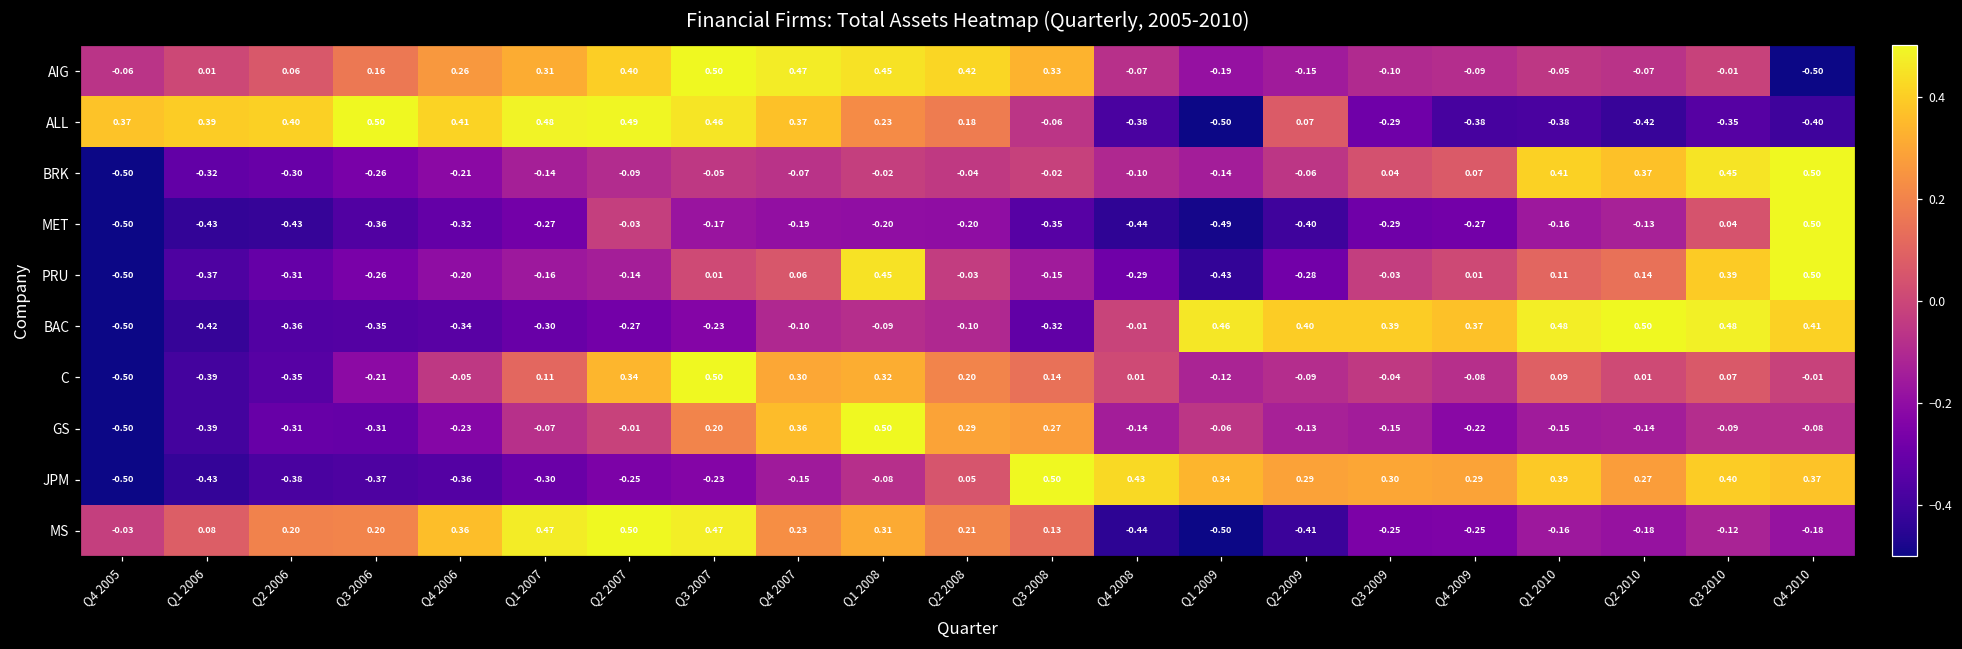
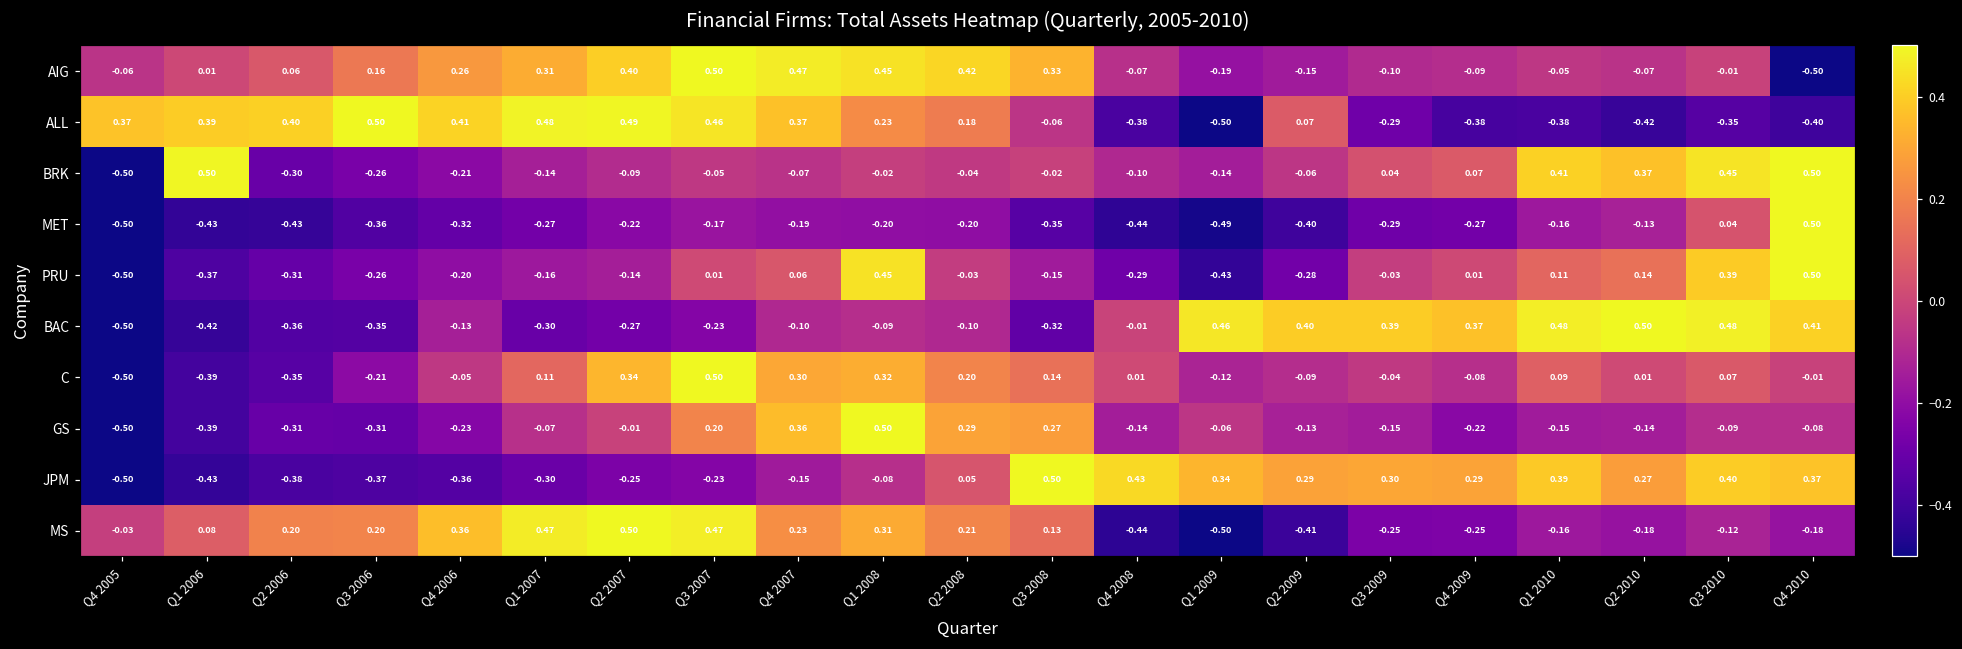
  {
    "BRK": {
      "Q4 2005": -0.50,
-     "Q1 2006": -0.32,
+     "Q1 2006": 0.50,
      "Q2 2006": -0.30,
      "Q3 2006": -0.26,
      "Q4 2006": -0.21,
      "Q1 2007": -0.14,
      "Q2 2007": -0.09,
      "Q3 2007": -0.05,
      "Q4 2007": -0.07,
      "Q1 2008": -0.02,
      "Q2 2008": -0.04,
      "Q3 2008": -0.02,
      "Q4 2008": -0.10,
      "Q1 2009": -0.14,
      "Q2 2009": -0.06,
      "Q3 2009": 0.04,
      "Q4 2009": 0.07,
      "Q1 2010": 0.41,
      "Q2 2010": 0.37,
      "Q3 2010": 0.45,
      "Q4 2010": 0.50
    },
    "MET": {
      "Q4 2005": -0.50,
      "Q1 2006": -0.43,
      "Q2 2006": -0.43,
      "Q3 2006": -0.36,
      "Q4 2006": -0.32,
      "Q1 2007": -0.27,
-     "Q2 2007": -0.03,
+     "Q2 2007": -0.22,
      "Q3 2007": -0.17,
      "Q4 2007": -0.19,
      "Q1 2008": -0.20,
      "Q2 2008": -0.20,
      "Q3 2008": -0.35,
      "Q4 2008": -0.44,
      "Q1 2009": -0.49,
      "Q2 2009": -0.40,
      "Q3 2009": -0.29,
      "Q4 2009": -0.27,
      "Q1 2010": -0.16,
      "Q2 2010": -0.13,
      "Q3 2010": 0.04,
      "Q4 2010": 0.50
    },
    "BAC": {
      "Q4 2005": -0.50,
      "Q1 2006": -0.42,
      "Q2 2006": -0.36,
      "Q3 2006": -0.35,
-     "Q4 2006": -0.34,
+     "Q4 2006": -0.13,
      "Q1 2007": -0.30,
      "Q2 2007": -0.27,
      "Q3 2007": -0.23,
      "Q4 2007": -0.10,
      "Q1 2008": -0.09,
      "Q2 2008": -0.10,
      "Q3 2008": -0.32,
      "Q4 2008": -0.01,
      "Q1 2009": 0.46,
      "Q2 2009": 0.40,
      "Q3 2009": 0.39,
      "Q4 2009": 0.37,
      "Q1 2010": 0.48,
      "Q2 2010": 0.50,
      "Q3 2010": 0.48,
      "Q4 2010": 0.41
    }
  }
